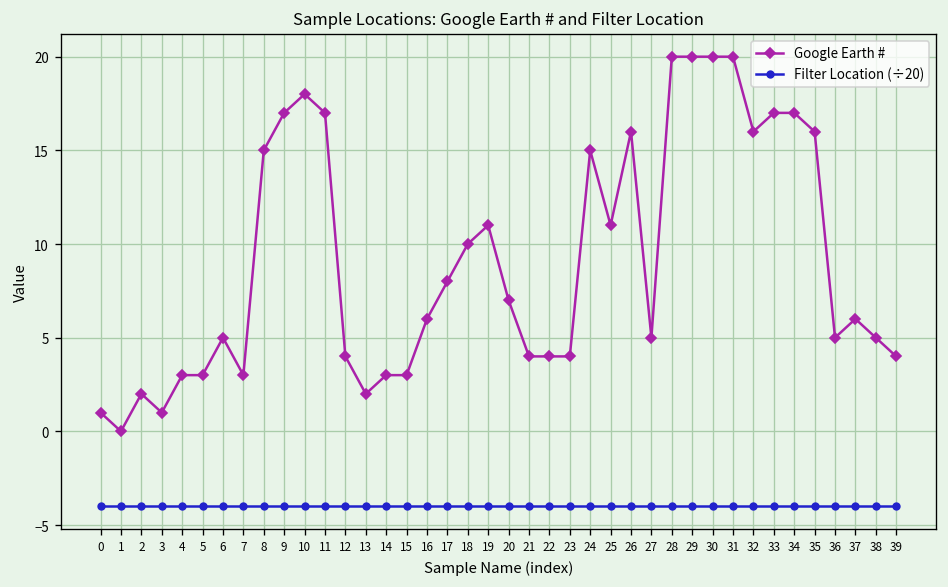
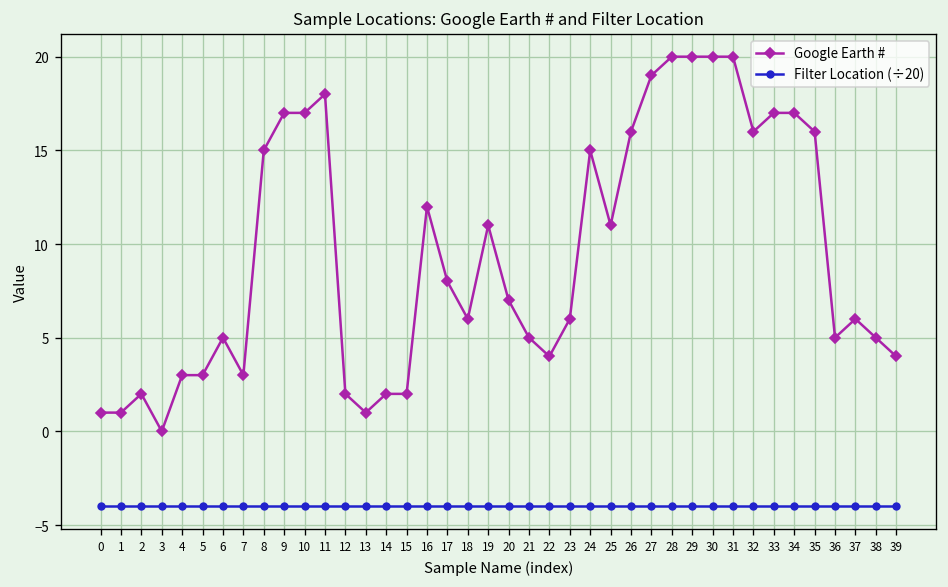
  {
    "Google Earth #": {
      "0": 1,
-     "1": 0,
+     "1": 1,
      "2": 2,
-     "3": 1,
+     "3": 0,
      "4": 3,
      "5": 3,
      "6": 5,
      "7": 3,
      "8": 15,
      "9": 17,
-     "10": 18,
-     "11": 17,
-     "12": 4,
-     "13": 2,
-     "14": 3,
-     "15": 3,
-     "16": 6,
+     "10": 17,
+     "11": 18,
+     "12": 2,
+     "13": 1,
+     "14": 2,
+     "15": 2,
+     "16": 12,
      "17": 8,
-     "18": 10,
+     "18": 6,
      "19": 11,
      "20": 7,
-     "21": 4,
+     "21": 5,
      "22": 4,
-     "23": 4,
+     "23": 6,
      "24": 15,
      "25": 11,
      "26": 16,
-     "27": 5,
+     "27": 19,
      "28": 20,
      "29": 20,
      "30": 20,
      "31": 20,
      "32": 16,
      "33": 17,
      "34": 17,
      "35": 16,
      "36": 5,
      "37": 6,
      "38": 5,
      "39": 4
    },
    "Filter Location (÷20)": {
      "0": -4,
      "1": -4,
      "2": -4,
      "3": -4,
      "4": -4,
      "5": -4,
      "6": -4,
      "7": -4,
      "8": -4,
      "9": -4,
      "10": -4,
      "11": -4,
      "12": -4,
      "13": -4,
      "14": -4,
      "15": -4,
      "16": -4,
      "17": -4,
      "18": -4,
      "19": -4,
      "20": -4,
      "21": -4,
      "22": -4,
      "23": -4,
      "24": -4,
      "25": -4,
      "26": -4,
      "27": -4,
      "28": -4,
      "29": -4,
      "30": -4,
      "31": -4,
      "32": -4,
      "33": -4,
      "34": -4,
      "35": -4,
      "36": -4,
      "37": -4,
      "38": -4,
      "39": -4
    }
  }
